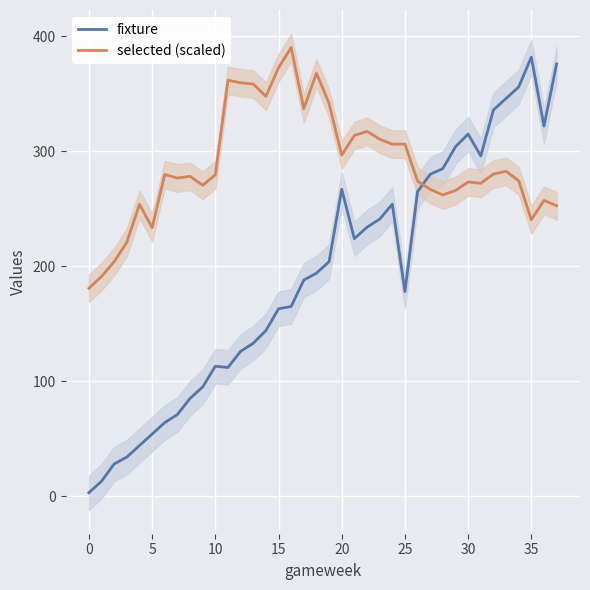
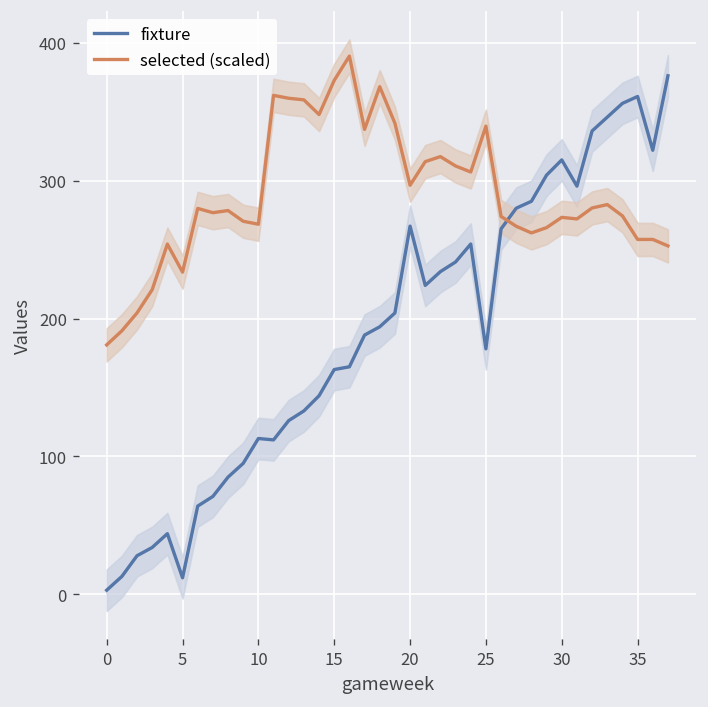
  {
    "fixture": {
      "0": 3,
-     "5": 54,
+     "5": 12,
      "10": 113,
      "15": 163,
      "20": 267,
      "25": 178,
      "30": 315,
-     "35": 382
+     "35": 361
    },
    "selected (scaled)": {
      "0": 181,
      "5": 234,
-     "10": 280,
+     "10": 268,
      "15": 373,
      "20": 297,
-     "25": 306,
+     "25": 339,
      "30": 273,
-     "35": 240
+     "35": 257
    }
  }
